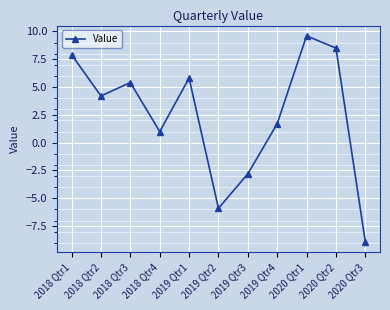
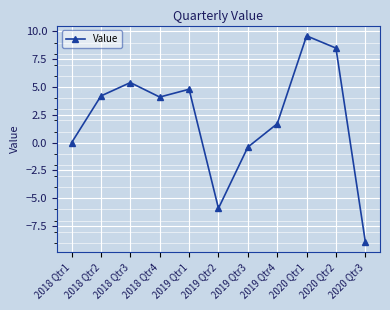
  {
-   "2018 Qtr1": 7.9,
+   "2018 Qtr1": 0.0,
    "2018 Qtr2": 4.2,
    "2018 Qtr3": 5.4,
-   "2018 Qtr4": 1.0,
-   "2019 Qtr1": 5.8,
+   "2018 Qtr4": 4.1,
+   "2019 Qtr1": 4.8,
    "2019 Qtr2": -5.9,
-   "2019 Qtr3": -2.8,
+   "2019 Qtr3": -0.4,
    "2019 Qtr4": 1.7,
    "2020 Qtr1": 9.6,
    "2020 Qtr2": 8.5,
    "2020 Qtr3": -8.9
  }
